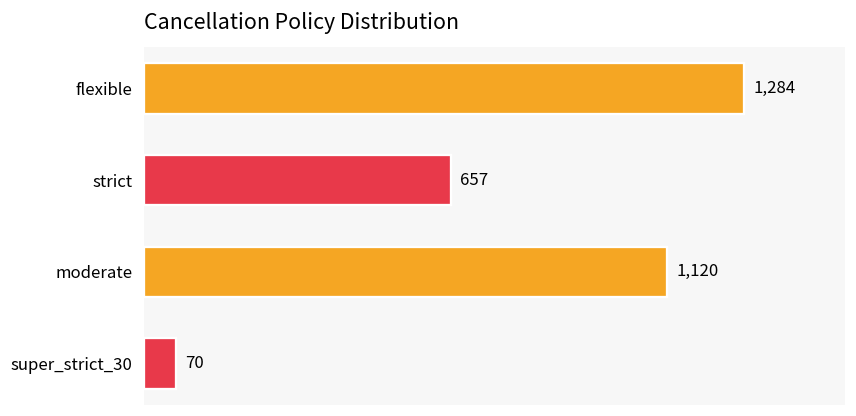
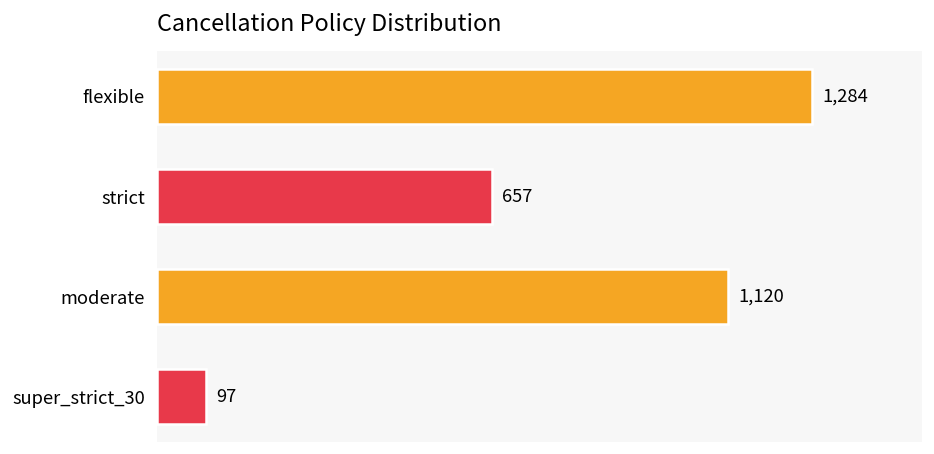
  {
    "flexible": "1,284",
    "strict": "657",
    "moderate": "1,120",
-   "super_strict_30": "70"
+   "super_strict_30": "97"
  }
